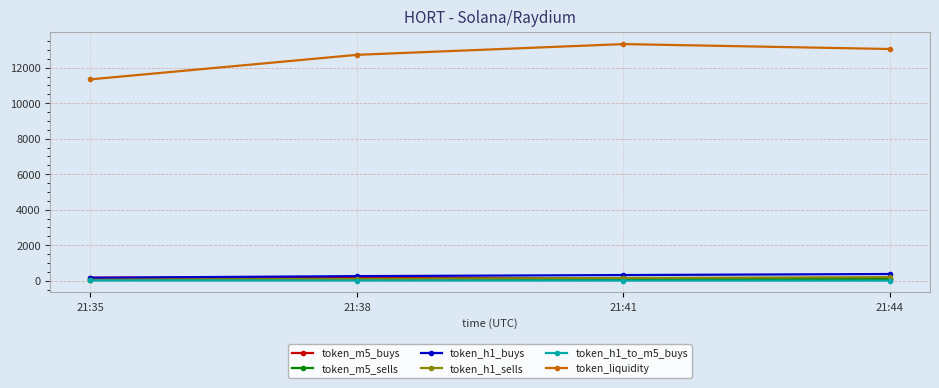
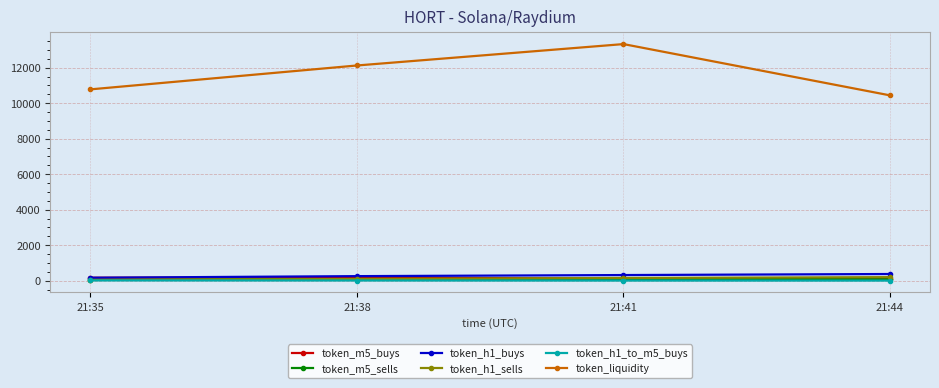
  {
    "token_h1_buys": {
      "21:41": 300,
      "21:44": 400
    },
    "token_liquidity": {
-     "21:35": 11300,
-     "21:38": 12700,
+     "21:35": 10800,
+     "21:38": 12100,
      "21:41": 13300,
-     "21:44": 13000
+     "21:44": 10400
    }
  }
